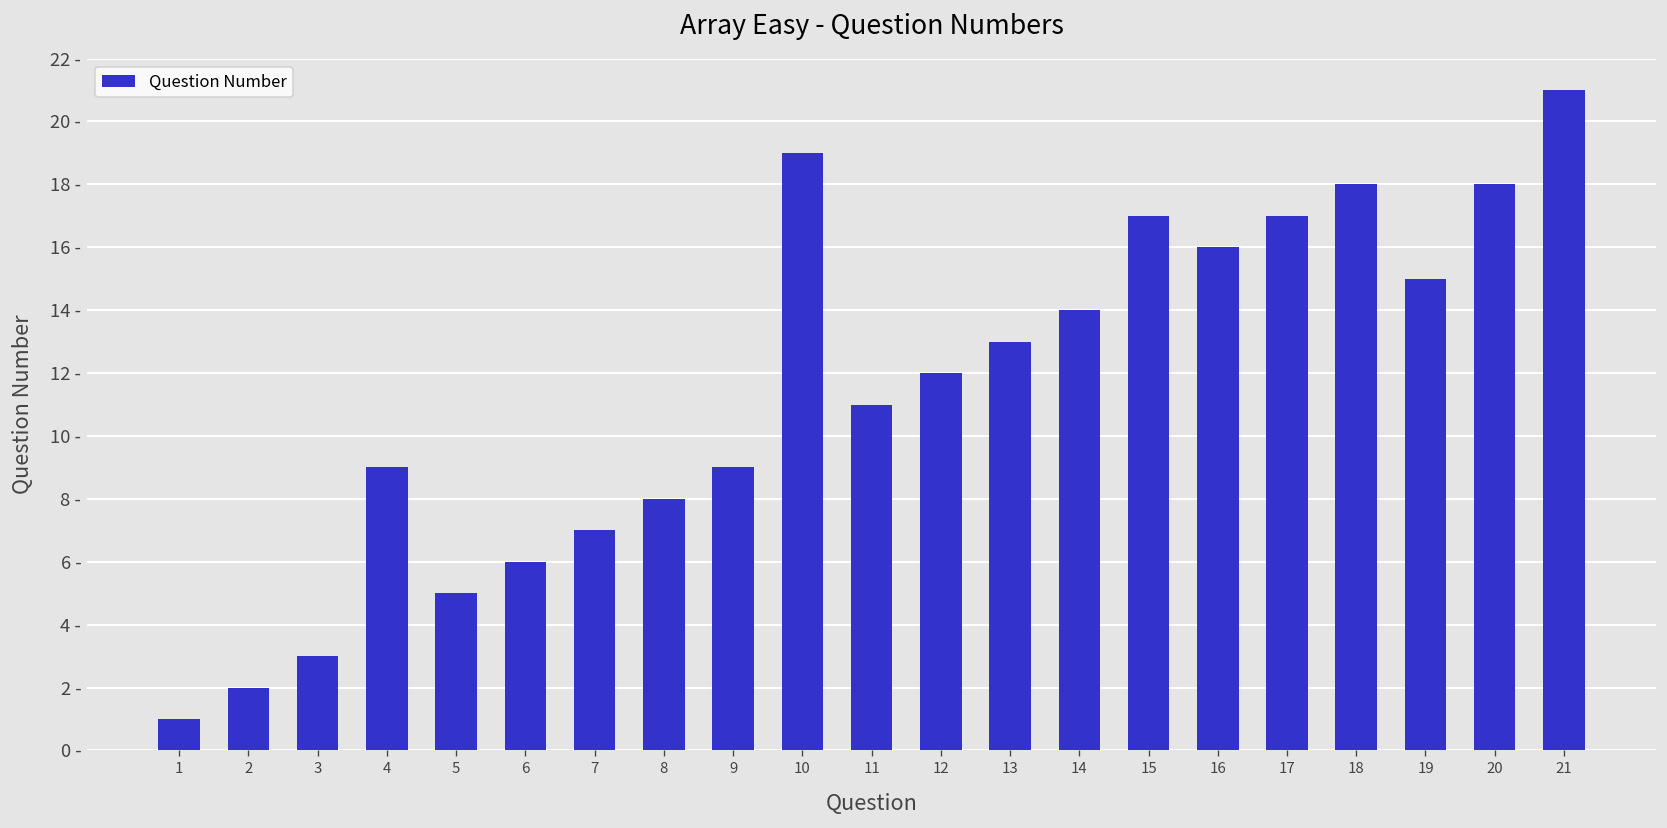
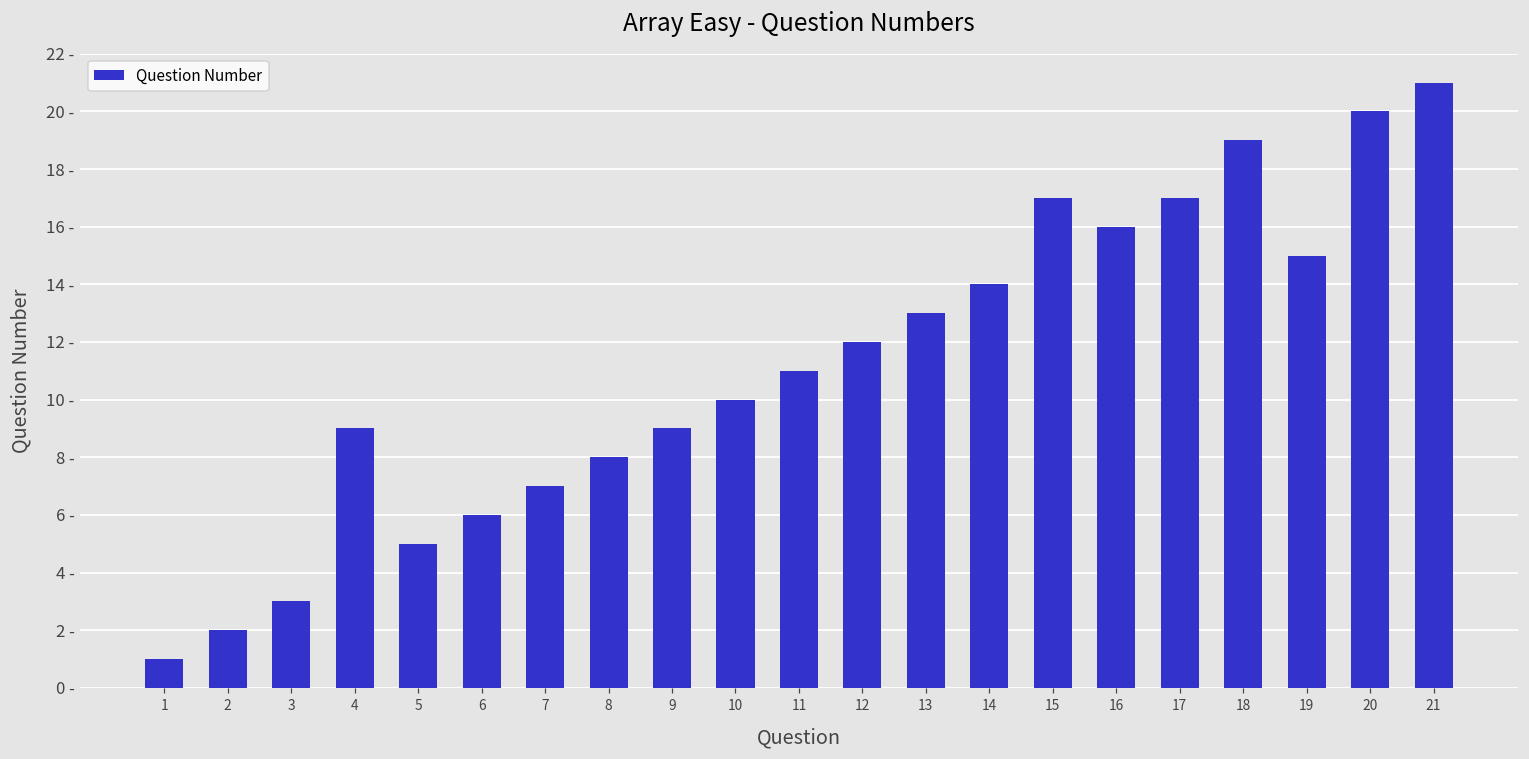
  {
    "1": "1 -",
    "2": "2 -",
    "3": "3 -",
    "4": "9 -",
    "5": "5 -",
    "6": "6 -",
    "7": "7 -",
    "8": "8 -",
    "9": "9 -",
-   "10": "19 -",
+   "10": "10 -",
    "11": "11 -",
    "12": "12 -",
    "13": "13 -",
    "14": "14 -",
    "15": "17 -",
    "16": "16 -",
    "17": "17 -",
-   "18": "18 -",
+   "18": "19 -",
    "19": "15 -",
-   "20": "18 -",
+   "20": "20 -",
    "21": "21 -"
  }
